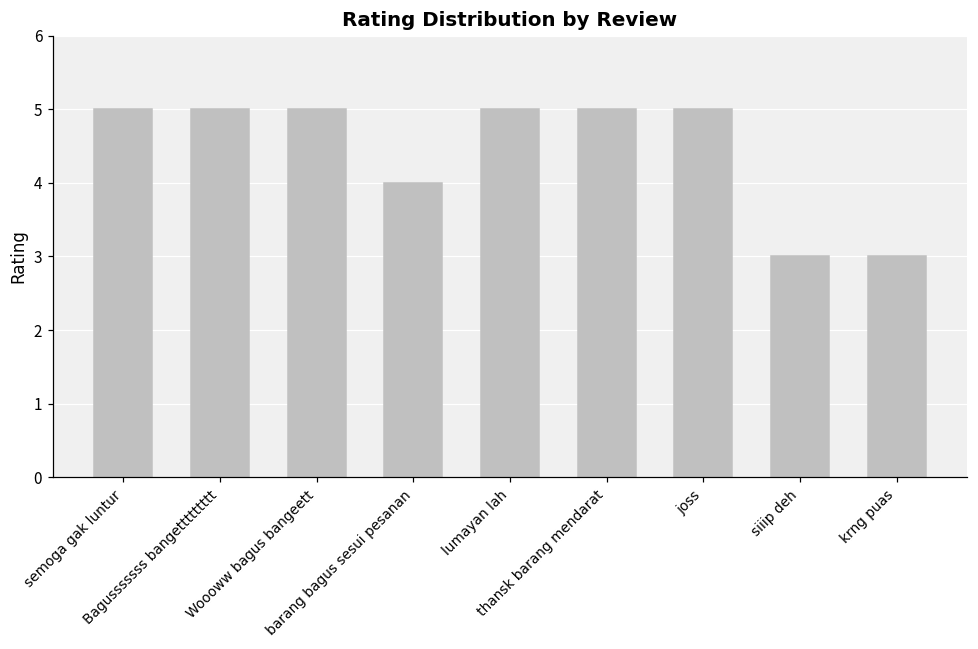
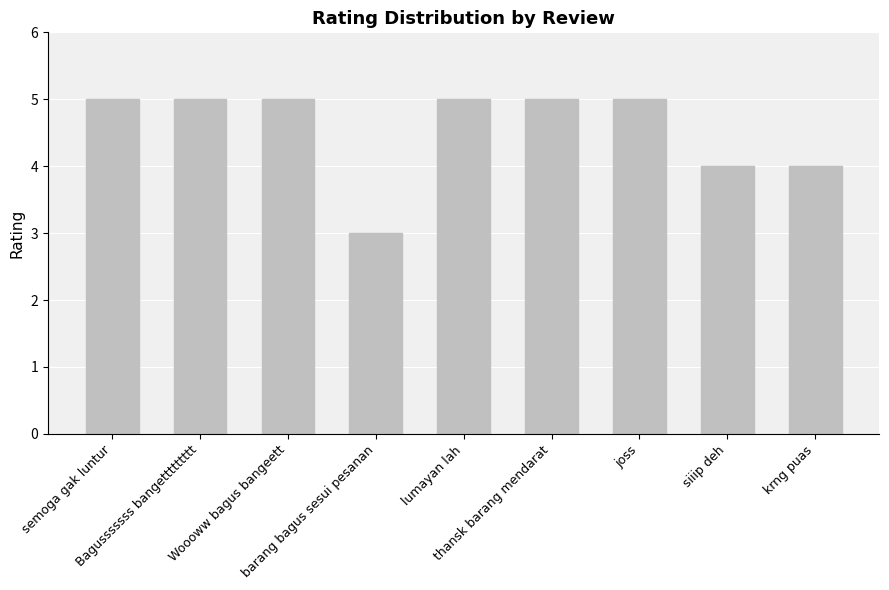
  {
    "semoga gak luntur": 5,
    "Bagusssssss bangettttttttt": 5,
    "Woooww bagus bangeett": 5,
-   "barang bagus sesui pesanan": 4,
+   "barang bagus sesui pesanan": 3,
    "lumayan lah": 5,
    "thansk barang mendarat": 5,
    "joss": 5,
-   "siiip deh": 3,
-   "krng puas": 3
+   "siiip deh": 4,
+   "krng puas": 4
  }
